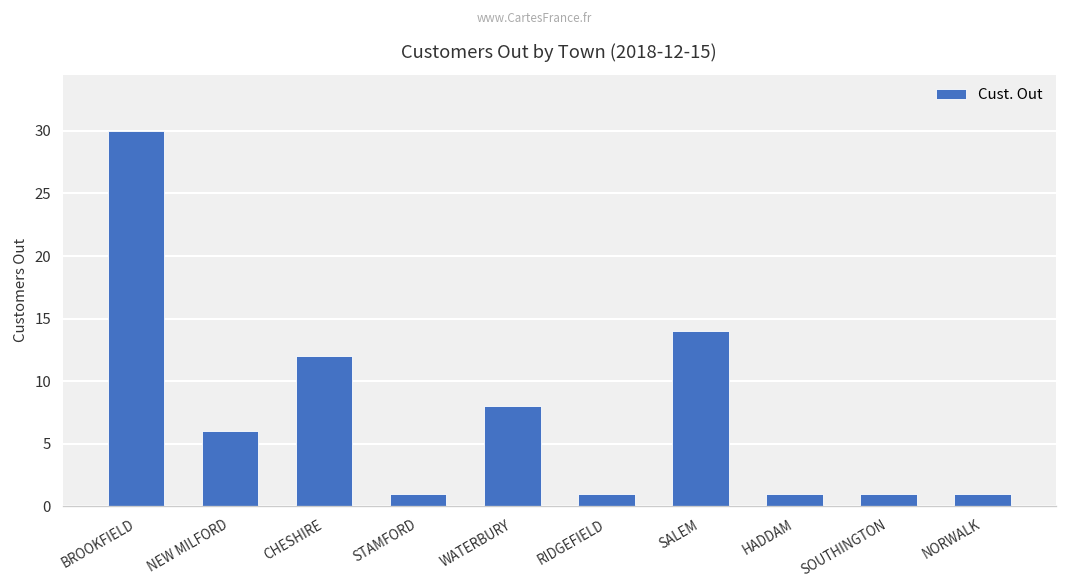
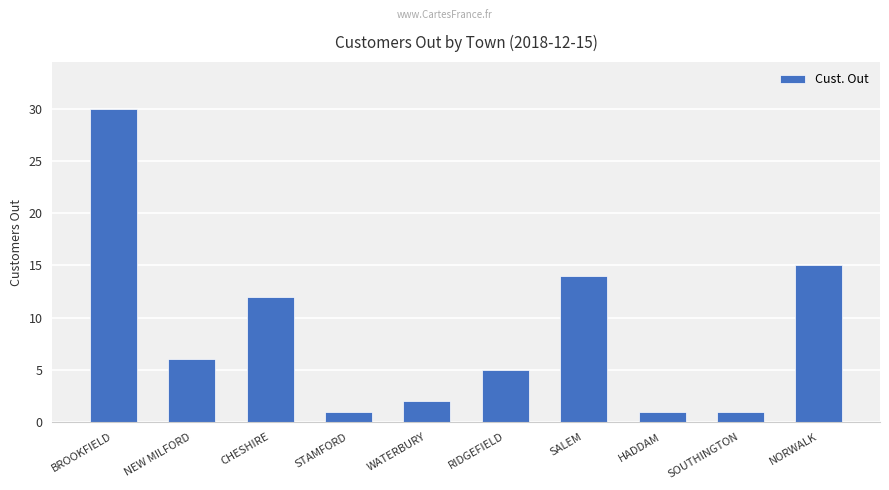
  {
    "BROOKFIELD": 30,
    "NEW MILFORD": 6,
    "CHESHIRE": 12,
    "STAMFORD": 1,
-   "WATERBURY": 8,
-   "RIDGEFIELD": 1,
+   "WATERBURY": 2,
+   "RIDGEFIELD": 5,
    "SALEM": 14,
    "HADDAM": 1,
    "SOUTHINGTON": 1,
-   "NORWALK": 1
+   "NORWALK": 15
  }
